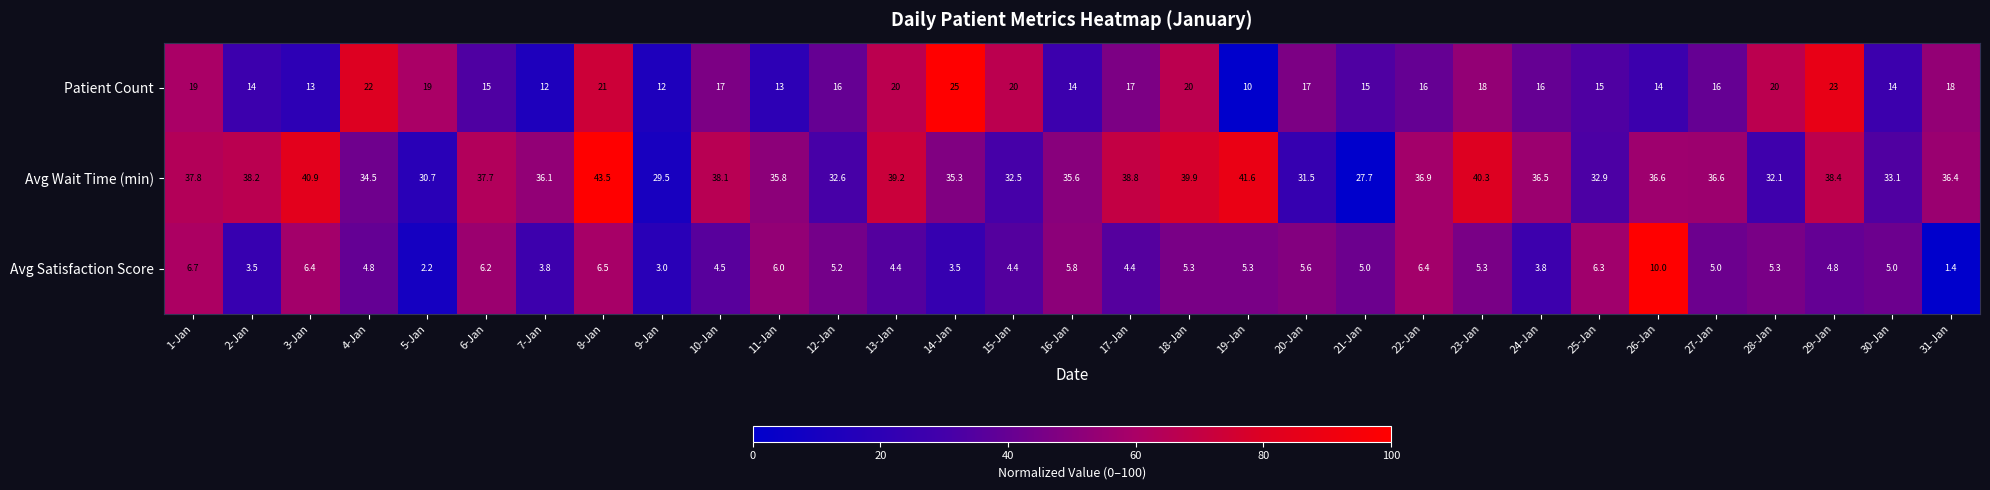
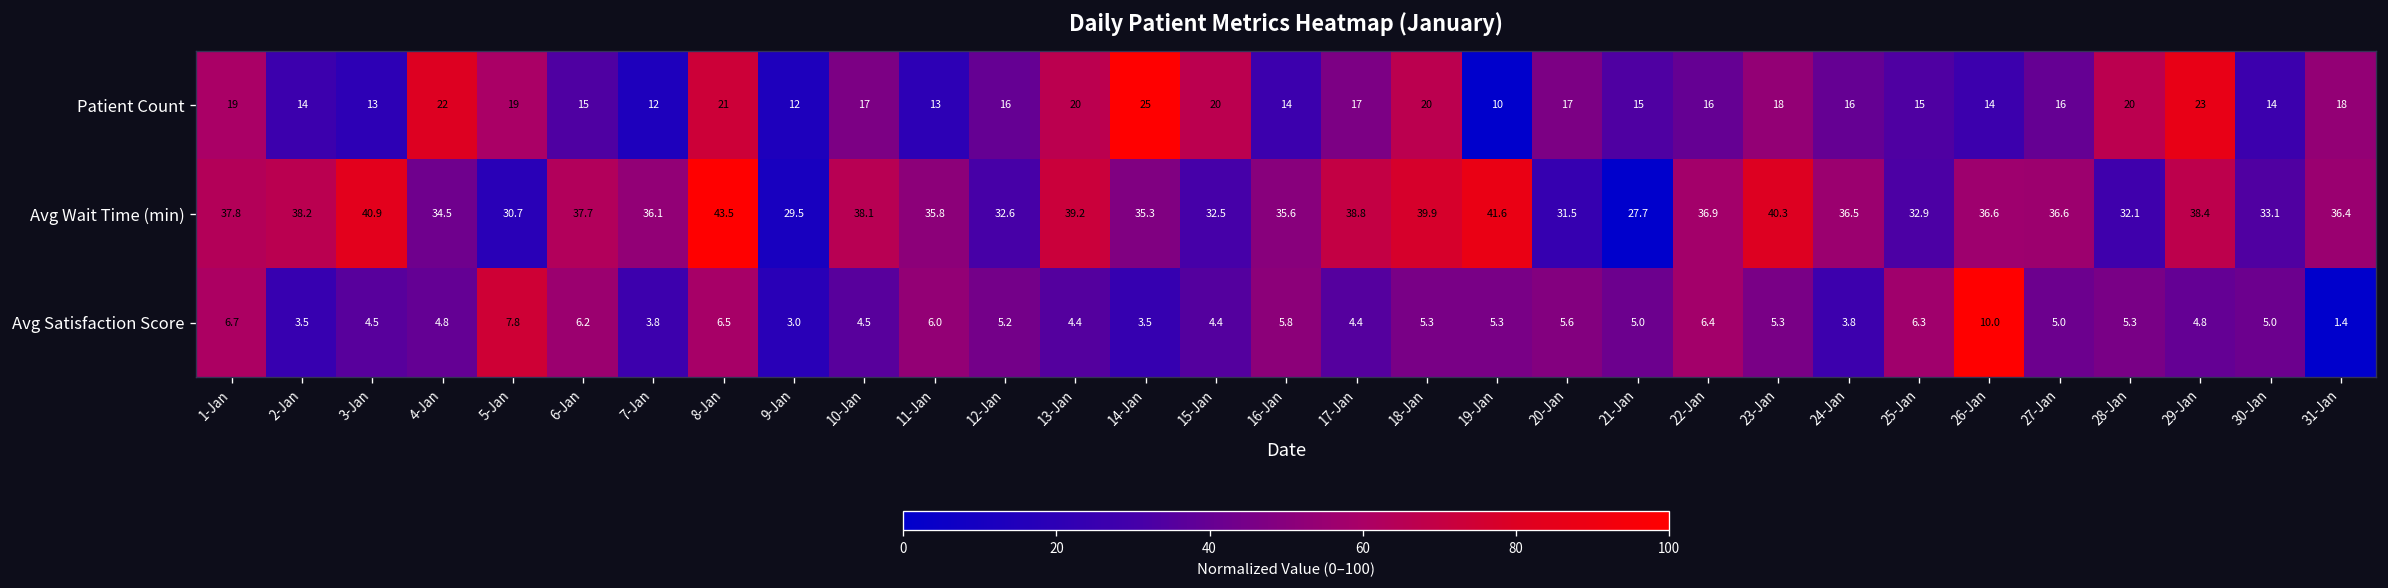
  {
    "Patient Count": {
      "1-Jan": 19,
      "2-Jan": 14,
      "3-Jan": 13,
      "4-Jan": 22,
      "5-Jan": 19,
      "6-Jan": 15,
      "7-Jan": 12,
      "8-Jan": 21,
      "9-Jan": 12,
      "10-Jan": 17,
      "11-Jan": 13,
      "12-Jan": 16,
      "13-Jan": 20,
      "14-Jan": 25,
      "15-Jan": 20,
      "16-Jan": 14,
      "17-Jan": 17,
      "18-Jan": 20,
      "19-Jan": 10,
      "20-Jan": 17,
      "21-Jan": 15,
      "22-Jan": 16,
      "23-Jan": 18,
      "24-Jan": 16,
      "25-Jan": 15,
      "26-Jan": 14,
      "27-Jan": 16,
      "28-Jan": 20,
      "29-Jan": 23,
      "30-Jan": 14,
      "31-Jan": 18
    },
    "Avg Wait Time (min)": {
      "1-Jan": 37.8,
      "2-Jan": 38.2,
      "3-Jan": 40.9,
      "4-Jan": 34.5,
      "5-Jan": 30.7,
      "6-Jan": 37.7,
      "7-Jan": 36.1,
      "8-Jan": 43.5,
      "9-Jan": 29.5,
      "10-Jan": 38.1,
      "11-Jan": 35.8,
      "12-Jan": 32.6,
      "13-Jan": 39.2,
      "14-Jan": 35.3,
      "15-Jan": 32.5,
      "16-Jan": 35.6,
      "17-Jan": 38.8,
      "18-Jan": 39.9,
      "19-Jan": 41.6,
      "20-Jan": 31.5,
      "21-Jan": 27.7,
      "22-Jan": 36.9,
      "23-Jan": 40.3,
      "24-Jan": 36.5,
      "25-Jan": 32.9,
      "26-Jan": 36.6,
      "27-Jan": 36.6,
      "28-Jan": 32.1,
      "29-Jan": 38.4,
      "30-Jan": 33.1,
      "31-Jan": 36.4
    },
    "Avg Satisfaction Score": {
      "1-Jan": 6.7,
      "2-Jan": 3.5,
-     "3-Jan": 6.4,
+     "3-Jan": 4.5,
      "4-Jan": 4.8,
-     "5-Jan": 2.2,
+     "5-Jan": 7.8,
      "6-Jan": 6.2,
      "7-Jan": 3.8,
      "8-Jan": 6.5,
      "9-Jan": 3.0,
      "10-Jan": 4.5,
      "11-Jan": 6.0,
      "12-Jan": 5.2,
      "13-Jan": 4.4,
      "14-Jan": 3.5,
      "15-Jan": 4.4,
      "16-Jan": 5.8,
      "17-Jan": 4.4,
      "18-Jan": 5.3,
      "19-Jan": 5.3,
      "20-Jan": 5.6,
      "21-Jan": 5.0,
      "22-Jan": 6.4,
      "23-Jan": 5.3,
      "24-Jan": 3.8,
      "25-Jan": 6.3,
      "26-Jan": 10.0,
      "27-Jan": 5.0,
      "28-Jan": 5.3,
      "29-Jan": 4.8,
      "30-Jan": 5.0,
      "31-Jan": 1.4
    }
  }
